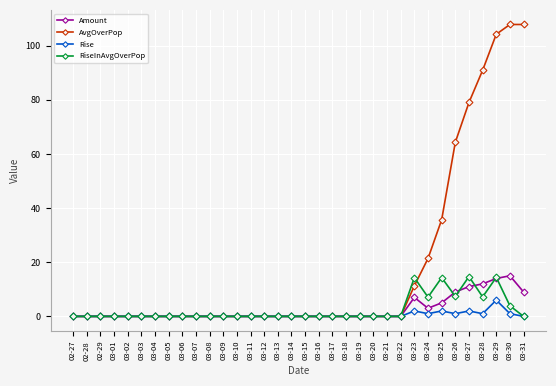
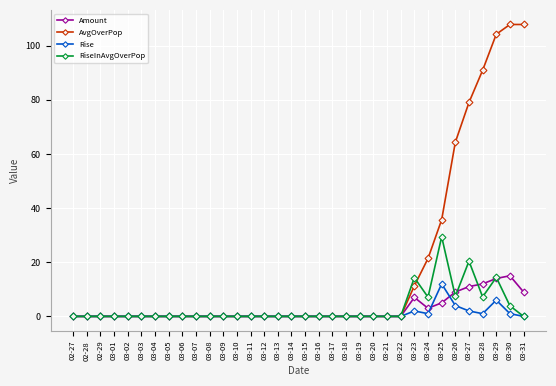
  {
    "Amount": {
      "03-23": 7,
      "03-24": 3,
      "03-25": 5,
      "03-26": 9,
      "03-27": 11,
      "03-28": 12,
      "03-30": 15,
      "03-31": 9
    },
    "AvgOverPop": {
      "03-23": 11,
      "03-24": 21,
      "03-25": 36,
      "03-26": 64,
      "03-27": 79,
      "03-28": 91,
      "03-29": 104,
      "03-30": 108,
      "03-31": 108
    },
    "Rise": {
      "03-23": 2,
      "03-24": 1,
-     "03-25": 2,
-     "03-26": 1,
+     "03-25": 12,
+     "03-26": 4,
      "03-27": 2,
      "03-28": 1,
      "03-29": 6,
      "03-30": 1
    },
    "RiseInAvgOverPop": {
      "03-23": 14,
      "03-24": 7,
-     "03-25": 14,
+     "03-25": 29,
      "03-26": 7,
-     "03-27": 15,
+     "03-27": 20,
      "03-28": 7,
      "03-30": 4
    }
  }
